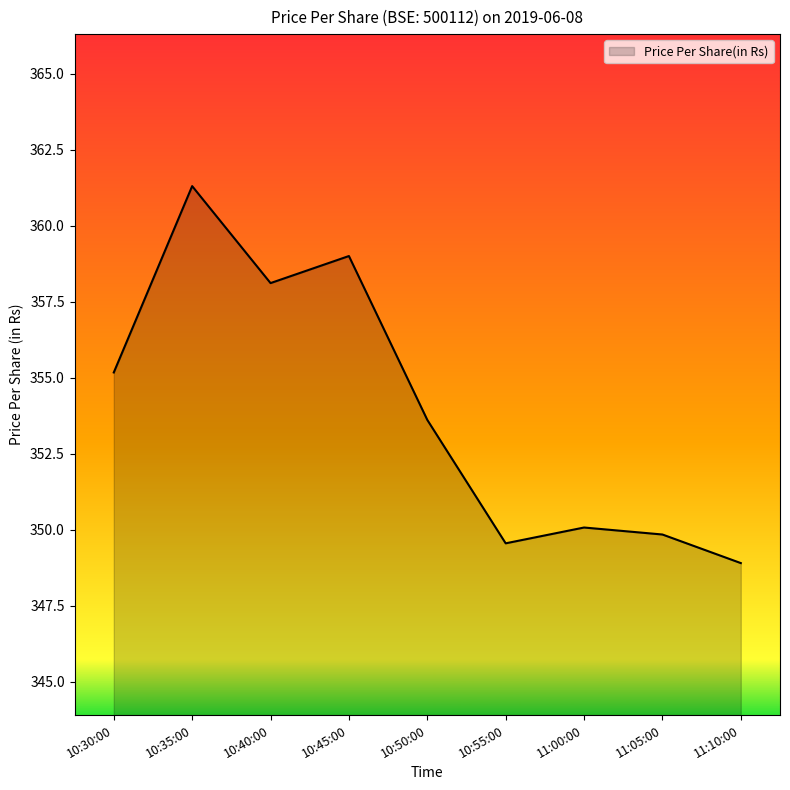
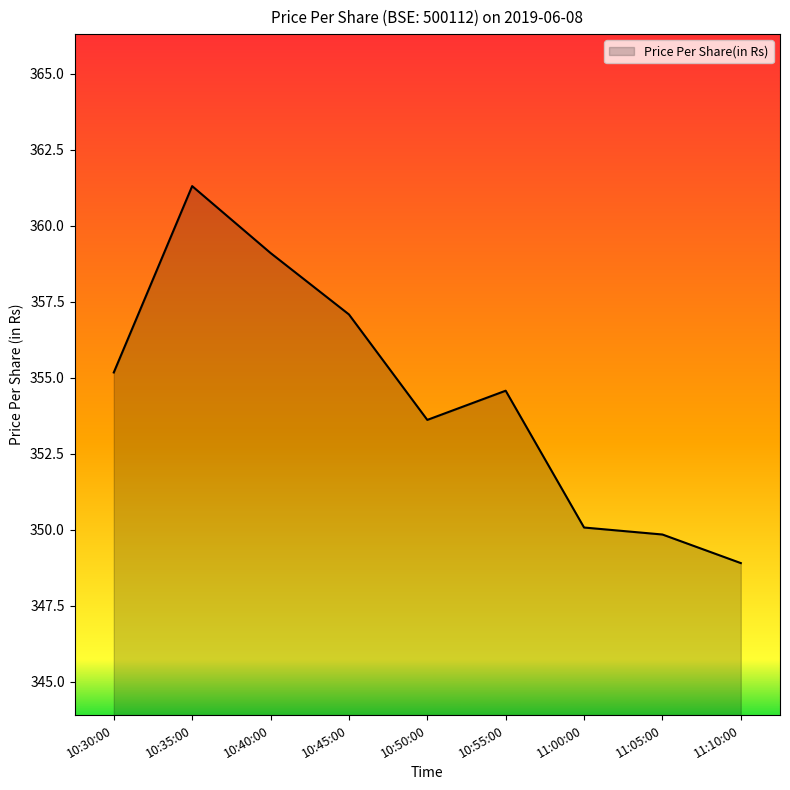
  {
    "10:30:00": 355.2,
    "10:35:00": 361.3,
-   "10:40:00": 358.1,
-   "10:45:00": 359.0,
+   "10:40:00": 359.1,
+   "10:45:00": 357.1,
    "10:50:00": 353.6,
-   "10:55:00": 349.6,
+   "10:55:00": 354.6,
    "11:00:00": 350.1,
    "11:05:00": 349.9,
    "11:10:00": 348.9
  }
